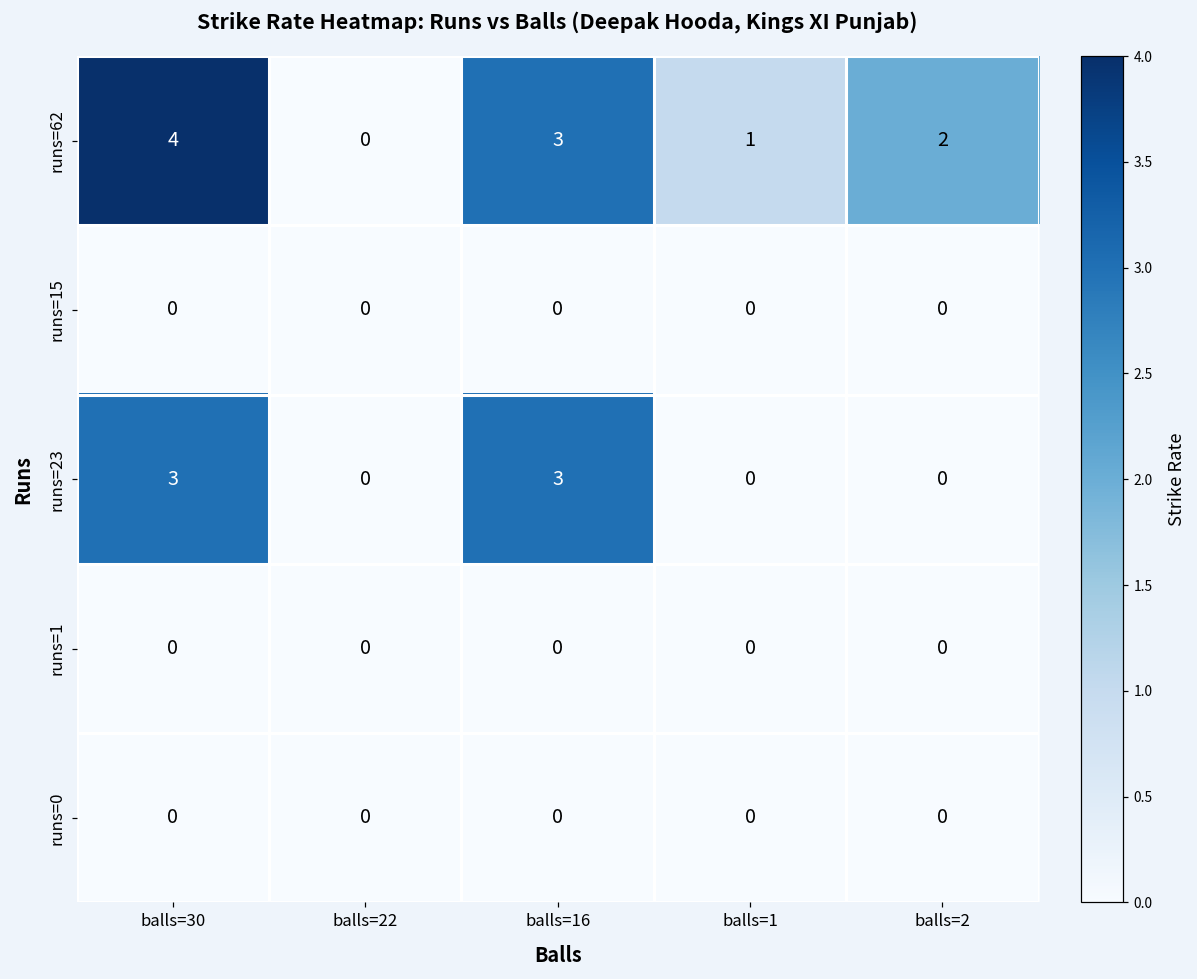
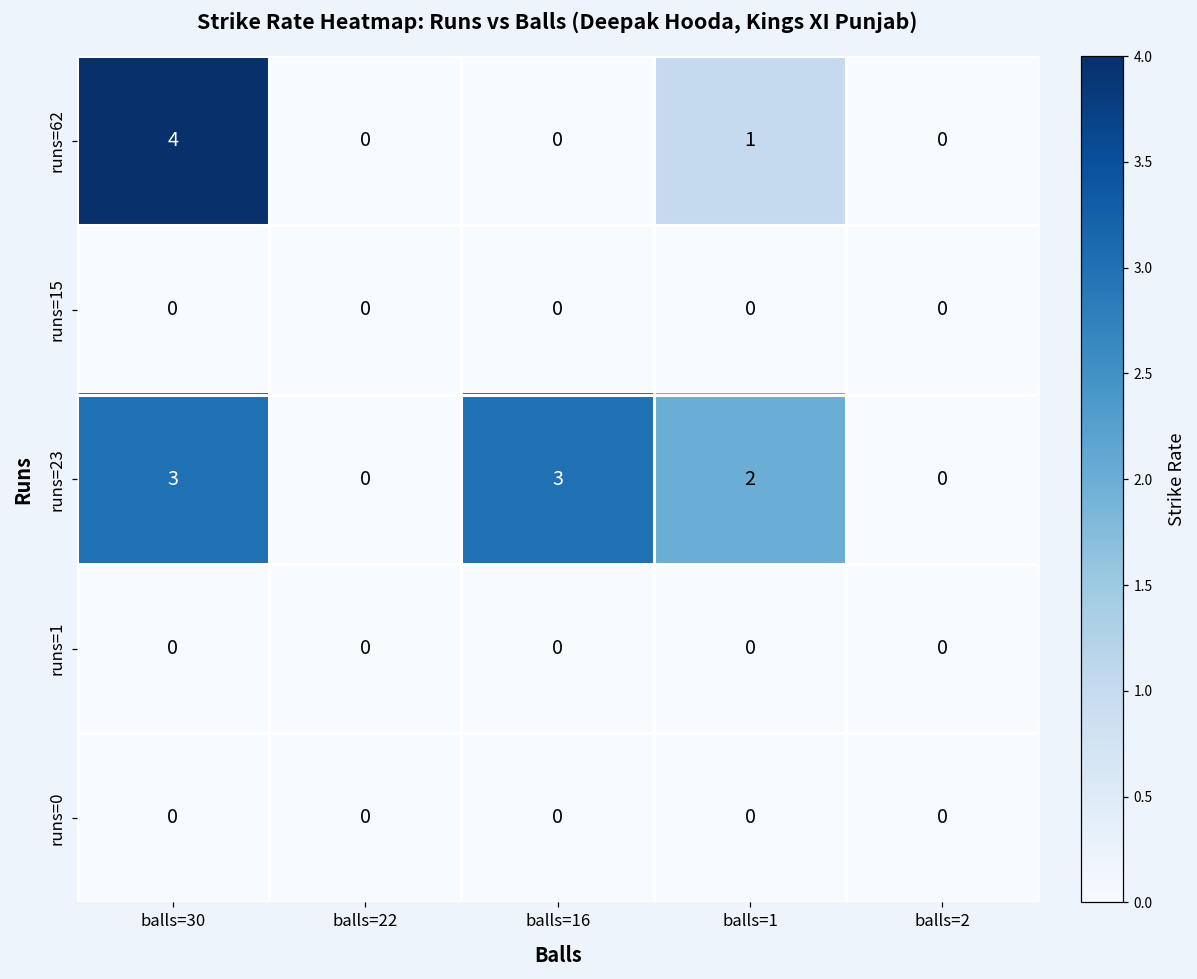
  {
    "runs=62": {
      "balls=30": 4,
      "balls=22": 0,
-     "balls=16": 3,
+     "balls=16": 0,
      "balls=1": 1,
-     "balls=2": 2
+     "balls=2": 0
    },
    "runs=15": {
      "balls=30": 0,
      "balls=22": 0,
      "balls=16": 0,
      "balls=1": 0,
      "balls=2": 0
    },
    "runs=23": {
      "balls=30": 3,
      "balls=22": 0,
      "balls=16": 3,
-     "balls=1": 0,
+     "balls=1": 2,
      "balls=2": 0
    },
    "runs=1": {
      "balls=30": 0,
      "balls=22": 0,
      "balls=16": 0,
      "balls=1": 0,
      "balls=2": 0
    },
    "runs=0": {
      "balls=30": 0,
      "balls=22": 0,
      "balls=16": 0,
      "balls=1": 0,
      "balls=2": 0
    }
  }
